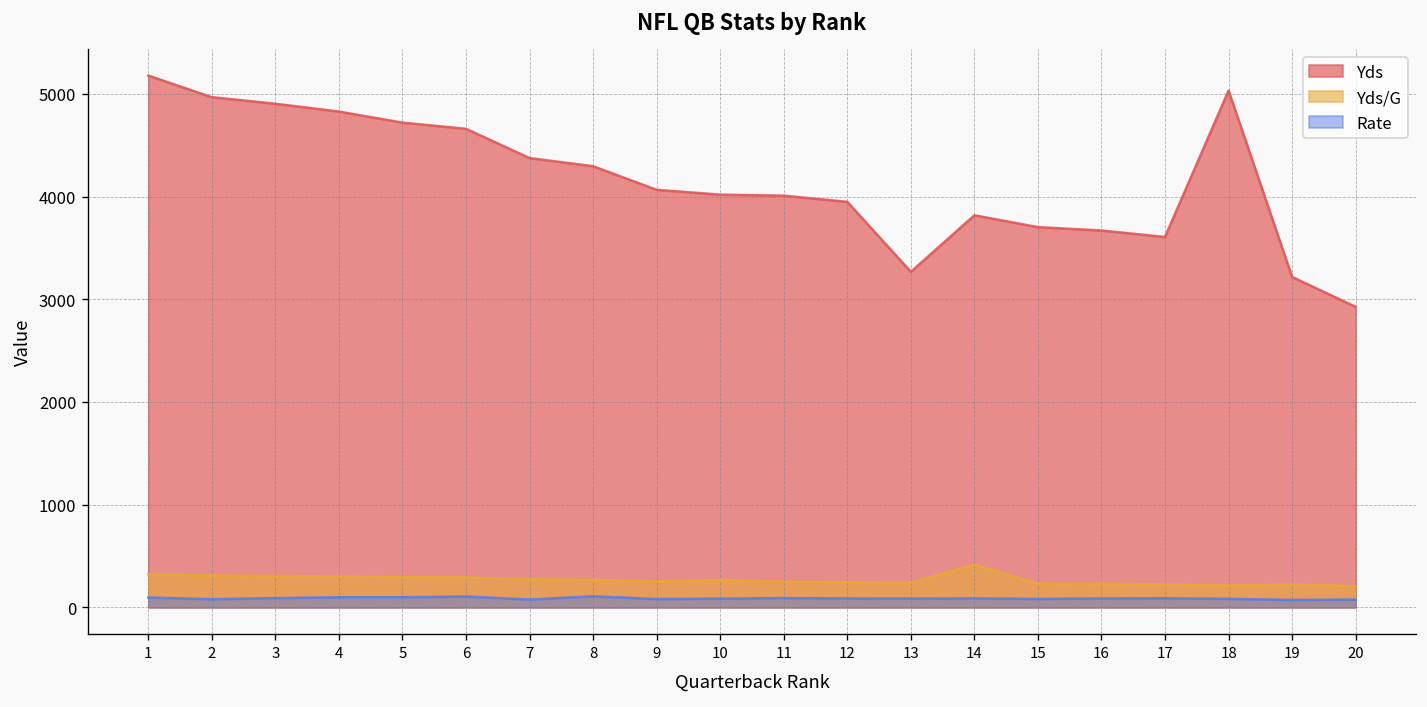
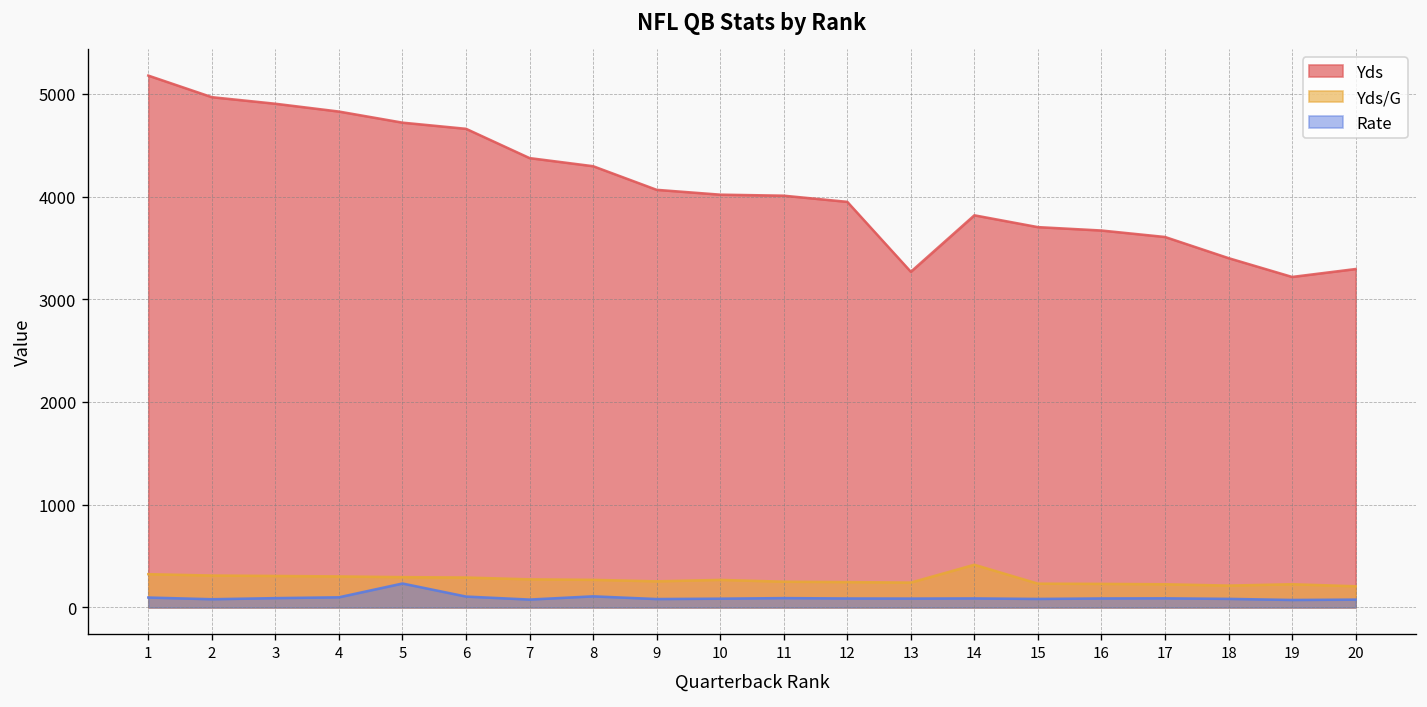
  {
    "Yds": {
      "1": 5200,
      "2": 5000,
      "3": 4900,
      "4": 4800,
      "5": 4700,
      "6": 4700,
      "7": 4400,
      "8": 4300,
      "9": 4100,
      "10": 4000,
      "11": 4000,
      "12": 3900,
      "13": 3300,
      "14": 3800,
      "15": 3700,
      "16": 3700,
      "17": 3600,
-     "18": 5000,
+     "18": 3400,
      "19": 3200,
-     "20": 2900
+     "20": 3300
    },
    "Yds/G": {
      "1": 300,
      "2": 300,
      "3": 300,
      "4": 300,
      "5": 300,
      "6": 300,
      "7": 300,
      "8": 300,
      "9": 300,
      "10": 300,
      "11": 300,
      "12": 200,
      "13": 200,
      "14": 400,
      "15": 200,
      "16": 200,
      "17": 200,
      "18": 200,
      "19": 200,
      "20": 200
    },
    "Rate": {
      "1": 100,
      "2": 100,
      "3": 100,
      "4": 100,
-     "5": 100,
+     "5": 200,
      "6": 100,
      "7": 100,
      "8": 100,
      "9": 100,
      "10": 100,
      "11": 100,
      "12": 100,
      "13": 100,
      "14": 100,
      "15": 100,
      "16": 100,
      "17": 100,
      "18": 100,
      "19": 100,
      "20": 100
    }
  }
